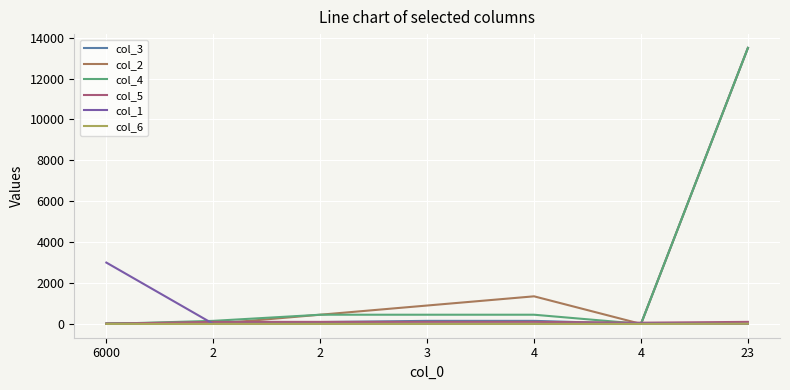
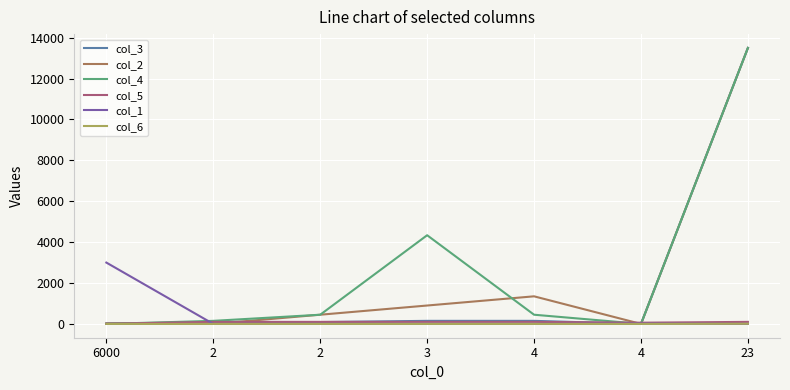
  {
    "col_4": {
-     "3": 500
+     "3": 4300
    }
  }
